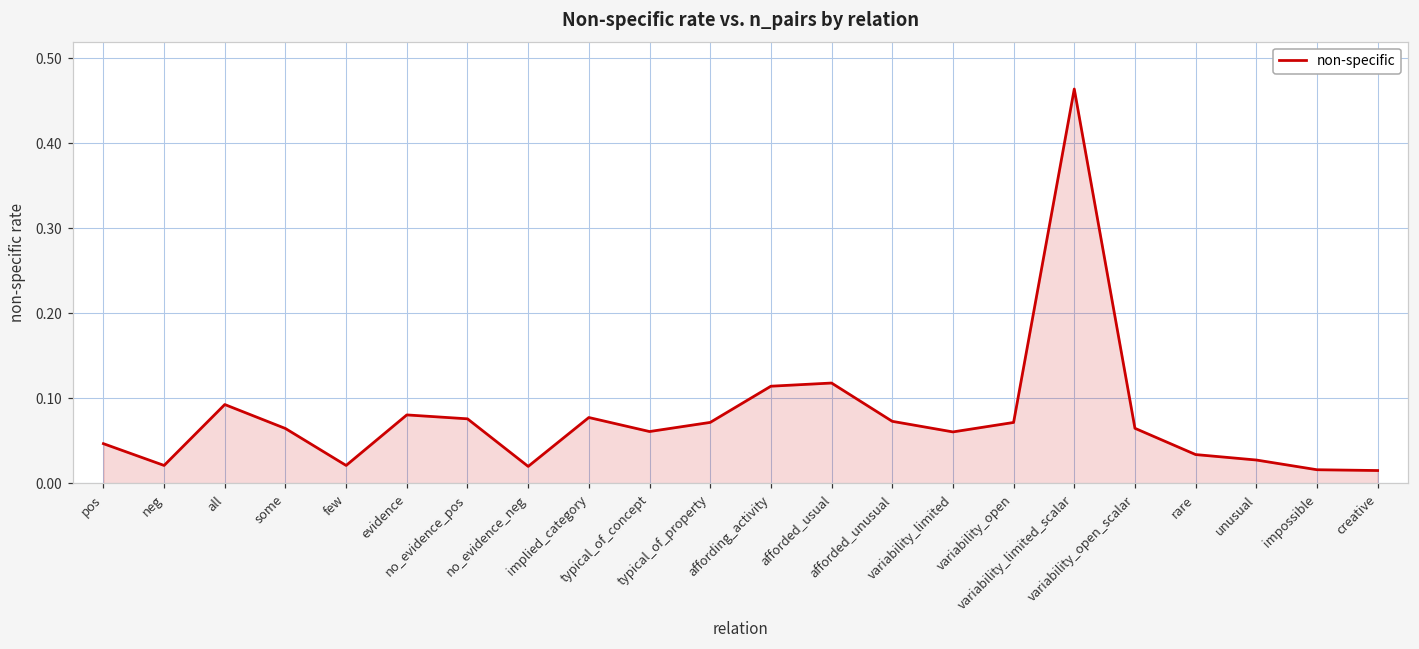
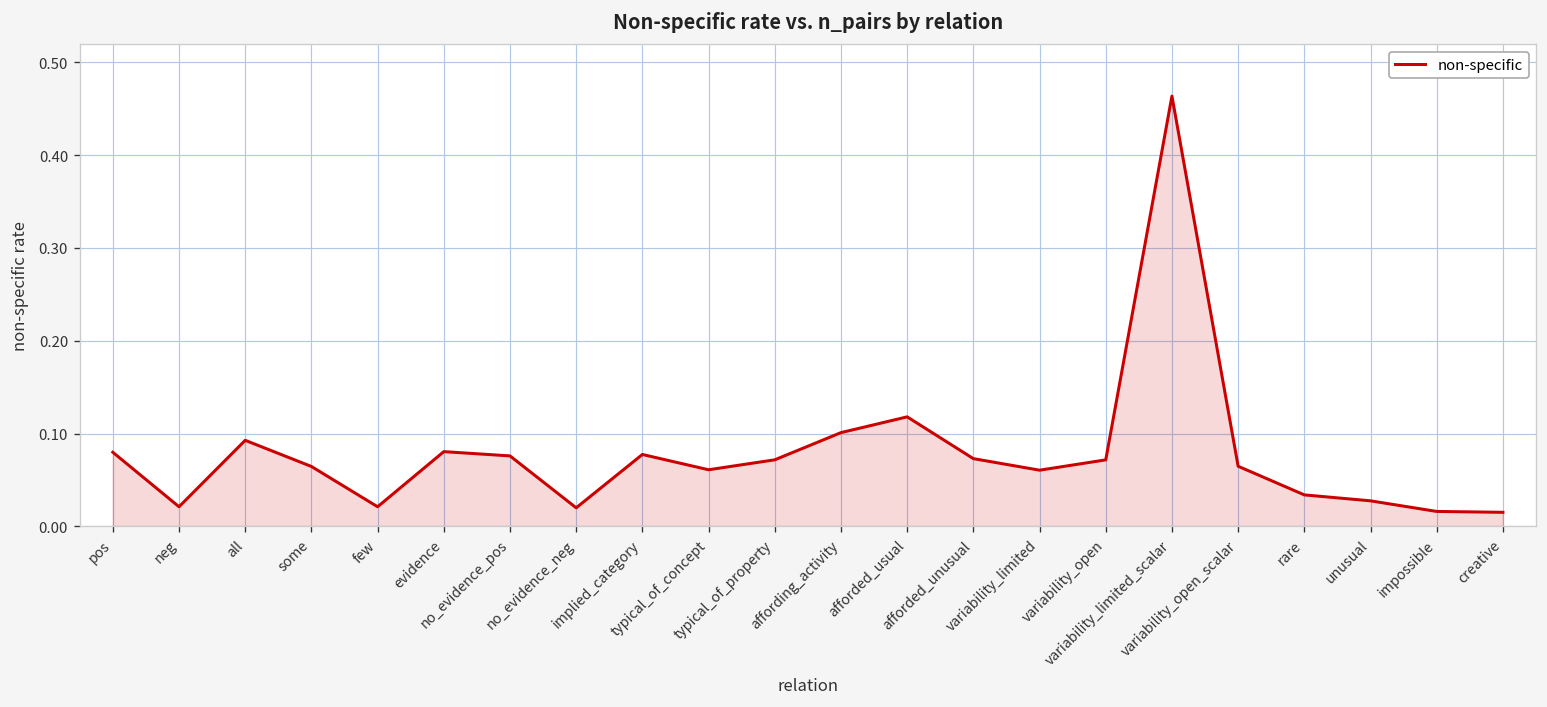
  {
-   "pos": 0.05,
+   "pos": 0.08,
    "neg": 0.02,
    "all": 0.09,
    "some": 0.06,
    "few": 0.02,
    "evidence": 0.08,
    "no_evidence_pos": 0.08,
    "no_evidence_neg": 0.02,
    "implied_category": 0.08,
    "typical_of_concept": 0.06,
    "typical_of_property": 0.07,
-   "affording_activity": 0.11,
+   "affording_activity": 0.10,
    "afforded_usual": 0.12,
    "afforded_unusual": 0.07,
    "variability_limited": 0.06,
    "variability_open": 0.07,
    "variability_limited_scalar": 0.46,
    "variability_open_scalar": 0.06,
    "rare": 0.03,
    "unusual": 0.03,
    "impossible": 0.02,
    "creative": 0.02
  }
